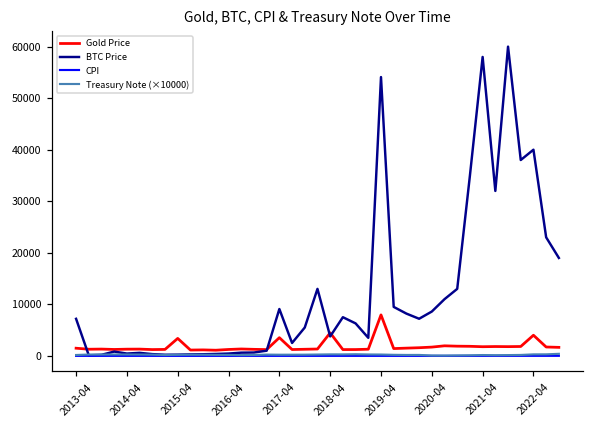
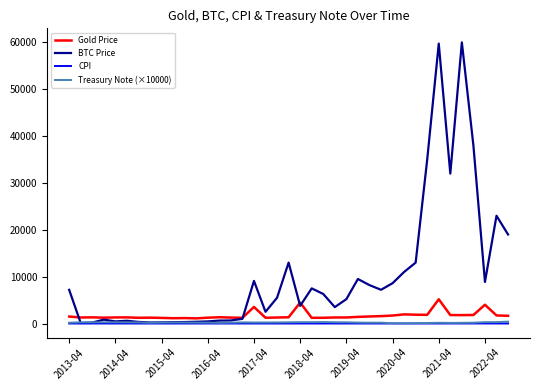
  {
    "Gold Price": {
      "2013-04": 1000,
      "2014-04": 1000,
-     "2015-04": 3000,
+     "2015-04": 1000,
      "2016-04": 1000,
      "2017-04": 4000,
      "2018-04": 4000,
-     "2019-04": 8000,
+     "2019-04": 1000,
      "2020-04": 2000,
-     "2021-04": 2000,
+     "2021-04": 5000,
      "2022-04": 4000
    },
    "BTC Price": {
      "2013-04": 7000,
      "2017-04": 9000,
      "2018-04": 4000,
-     "2019-04": 54000,
+     "2019-04": 5000,
      "2020-04": 9000,
-     "2021-04": 58000,
-     "2022-04": 40000
+     "2021-04": 60000,
+     "2022-04": 9000
    }
  }
